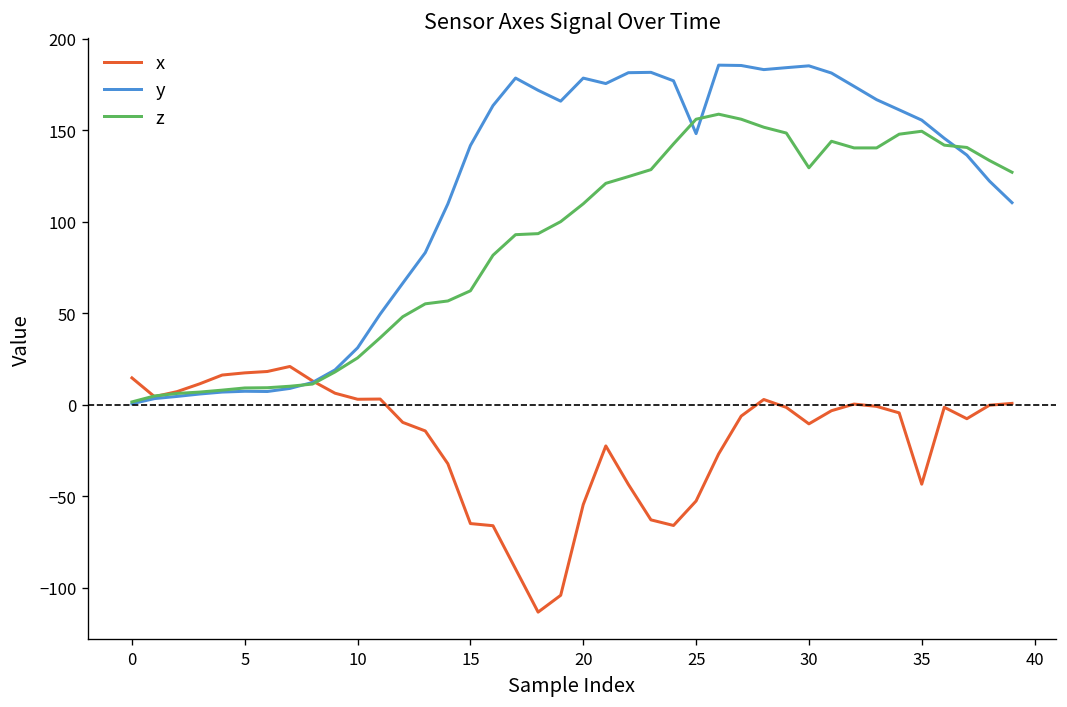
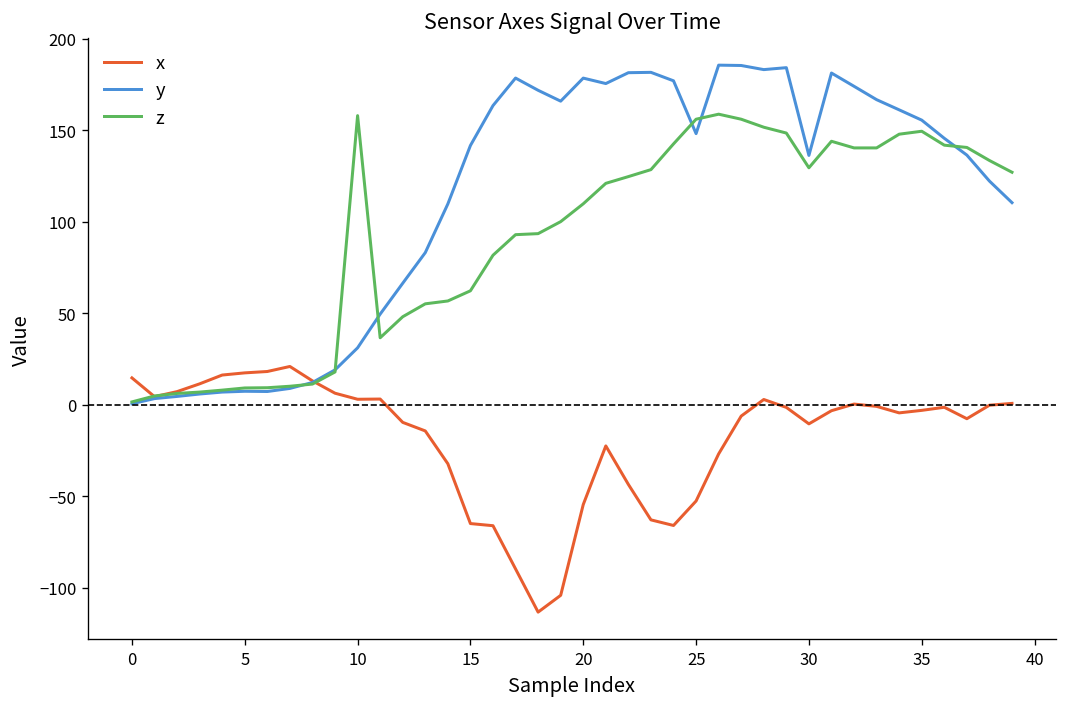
  {
    "x": {
      "0": 15,
      "5": 17,
      "10": 3,
      "15": -65,
      "20": -55,
      "25": -53,
      "30": -10,
-     "35": -43
+     "35": -3
    },
    "y": {
      "5": 7,
      "10": 31,
      "15": 142,
      "20": 179,
      "25": 148,
-     "30": 185,
+     "30": 136,
      "35": 156
    },
    "z": {
      "5": 9,
-     "10": 26,
+     "10": 158,
      "15": 62,
      "20": 110,
      "25": 156,
      "30": 130,
      "35": 150
    }
  }
